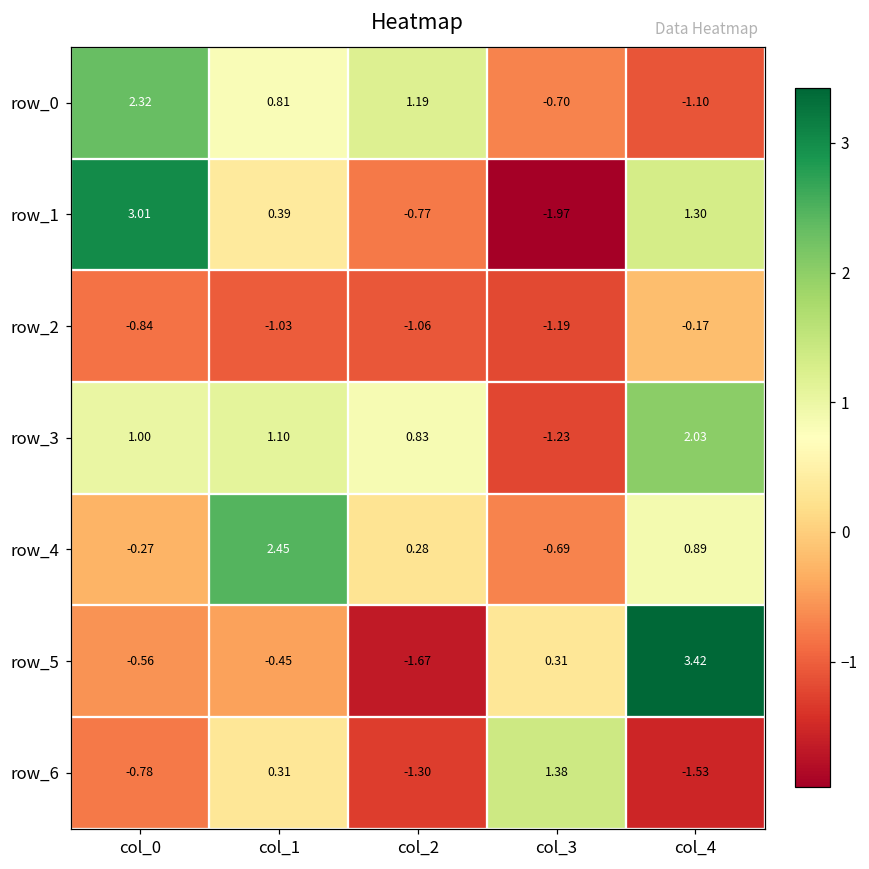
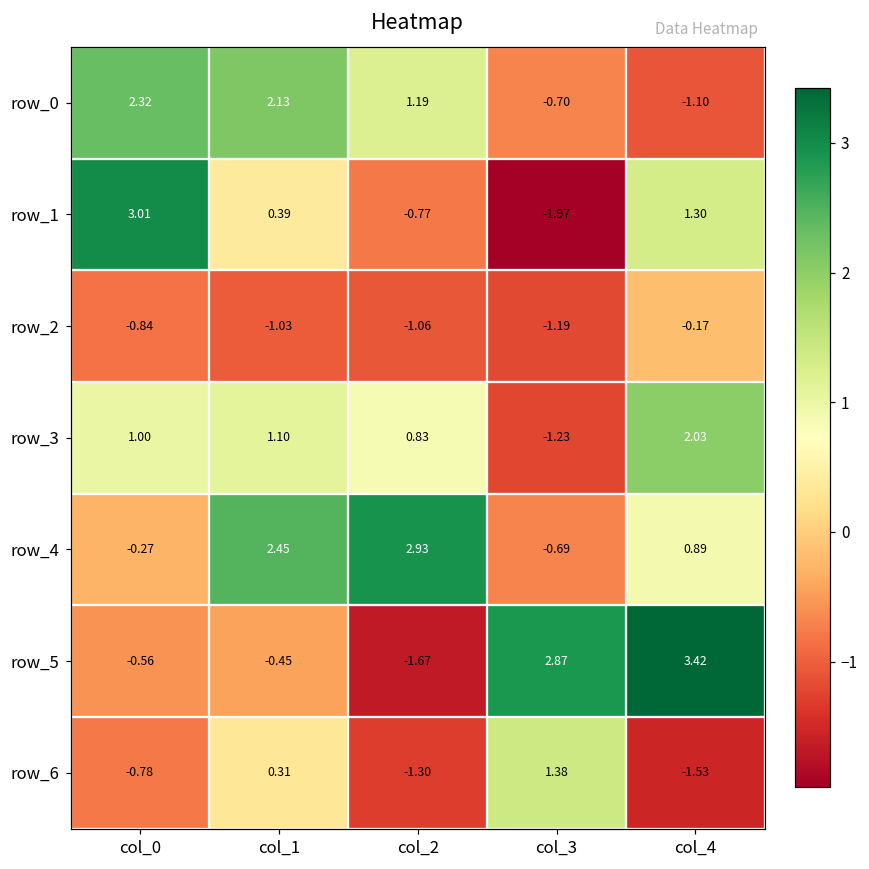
  {
    "row_0": {
      "col_0": 2.32,
-     "col_1": 0.81,
+     "col_1": 2.13,
      "col_2": 1.19,
      "col_3": -0.70,
      "col_4": -1.10
    },
    "row_1": {
      "col_0": 3.01,
      "col_1": 0.39,
      "col_2": -0.77,
      "col_3": -1.97,
      "col_4": 1.30
    },
    "row_2": {
      "col_0": -0.84,
      "col_1": -1.03,
      "col_2": -1.06,
      "col_3": -1.19,
      "col_4": -0.17
    },
    "row_3": {
      "col_0": 1.00,
      "col_1": 1.10,
      "col_2": 0.83,
      "col_3": -1.23,
      "col_4": 2.03
    },
    "row_4": {
      "col_0": -0.27,
      "col_1": 2.45,
-     "col_2": 0.28,
+     "col_2": 2.93,
      "col_3": -0.69,
      "col_4": 0.89
    },
    "row_5": {
      "col_0": -0.56,
      "col_1": -0.45,
      "col_2": -1.67,
-     "col_3": 0.31,
+     "col_3": 2.87,
      "col_4": 3.42
    },
    "row_6": {
      "col_0": -0.78,
      "col_1": 0.31,
      "col_2": -1.30,
      "col_3": 1.38,
      "col_4": -1.53
    }
  }
